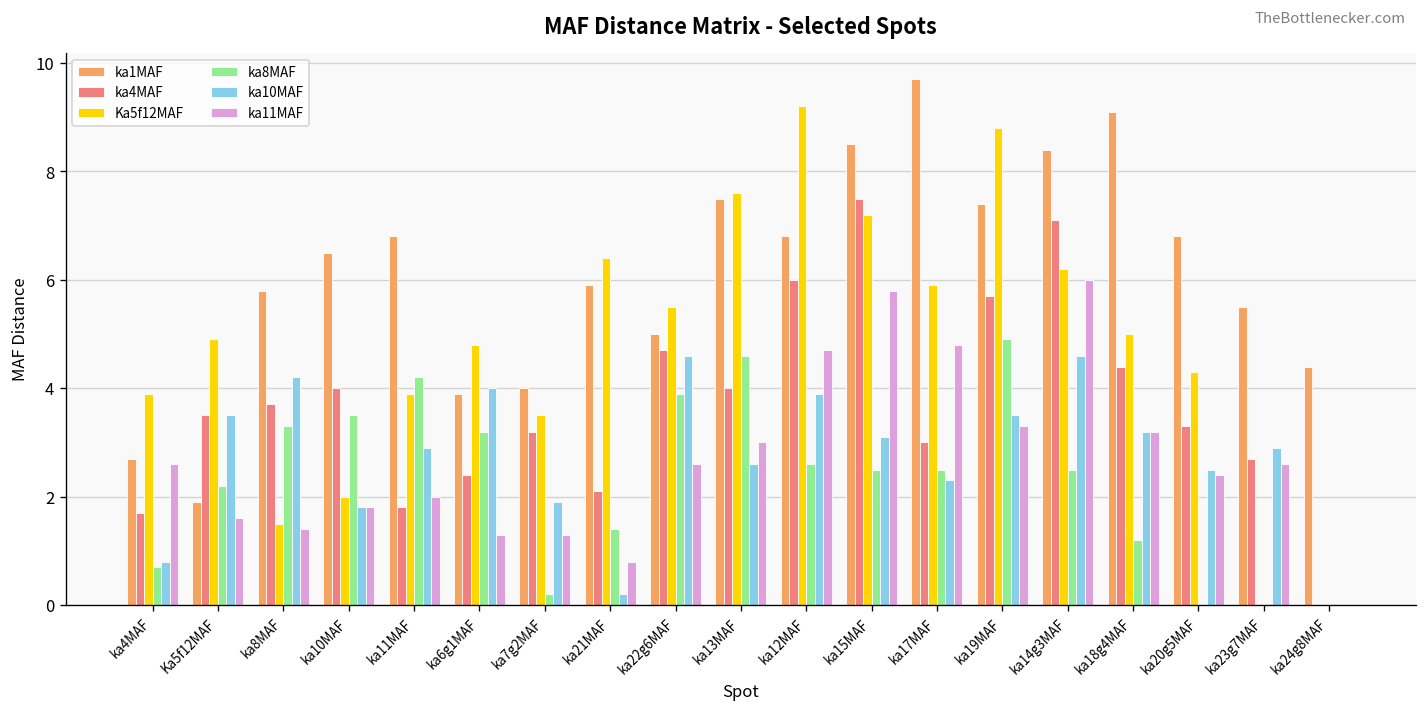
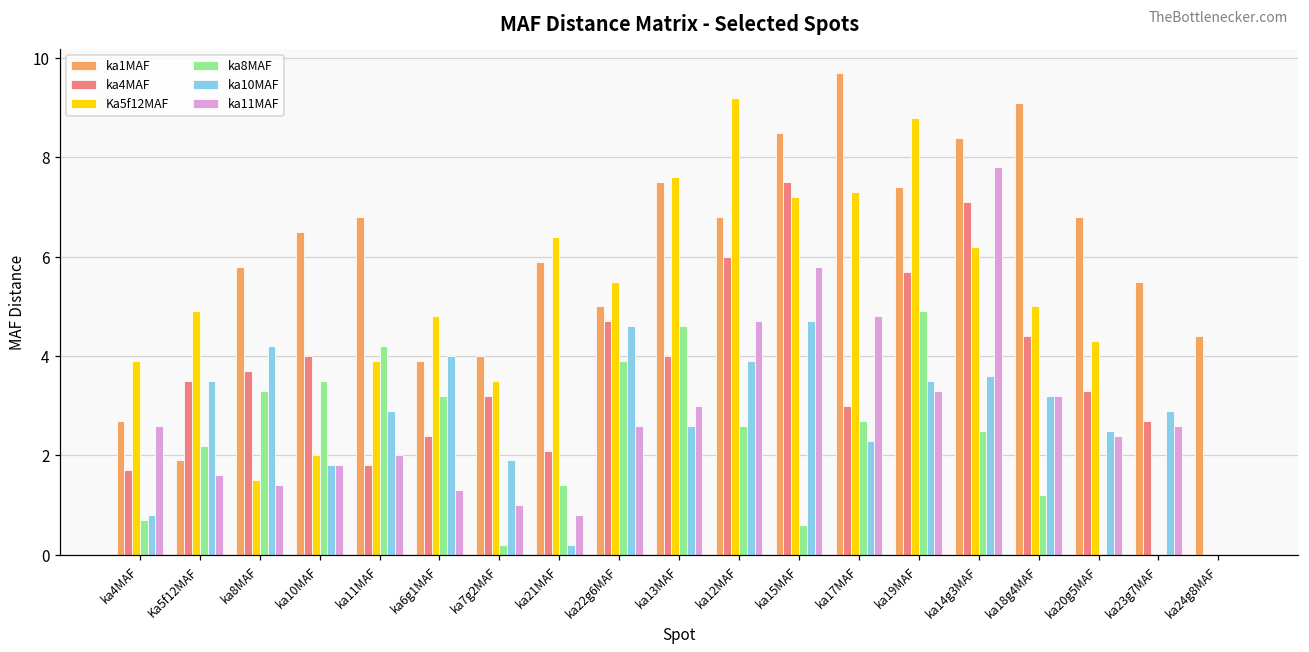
  {
    "Ka5f12MAF": {
      "ka4MAF": 3.9,
      "Ka5f12MAF": 4.9,
      "ka8MAF": 1.5,
      "ka10MAF": 2.0,
      "ka11MAF": 3.9,
      "ka6g1MAF": 4.8,
      "ka7g2MAF": 3.5,
      "ka21MAF": 6.4,
      "ka22g6MAF": 5.5,
      "ka13MAF": 7.6,
      "ka12MAF": 9.2,
      "ka15MAF": 7.2,
-     "ka17MAF": 5.9,
+     "ka17MAF": 7.3,
      "ka19MAF": 8.8,
      "ka14g3MAF": 6.2,
      "ka18g4MAF": 5.0,
      "ka20g5MAF": 4.3,
      "ka23g7MAF": 0.0,
      "ka24g8MAF": 0.0
    },
    "ka8MAF": {
      "ka4MAF": 0.7,
      "Ka5f12MAF": 2.2,
      "ka8MAF": 3.3,
      "ka10MAF": 3.5,
      "ka11MAF": 4.2,
      "ka6g1MAF": 3.2,
      "ka7g2MAF": 0.2,
      "ka21MAF": 1.4,
      "ka22g6MAF": 3.9,
      "ka13MAF": 4.6,
      "ka12MAF": 2.6,
-     "ka15MAF": 2.5,
-     "ka17MAF": 2.5,
+     "ka15MAF": 0.6,
+     "ka17MAF": 2.7,
      "ka19MAF": 4.9,
      "ka14g3MAF": 2.5,
      "ka18g4MAF": 1.2,
      "ka20g5MAF": 0.0,
      "ka23g7MAF": 0.0,
      "ka24g8MAF": 0.0
    },
    "ka10MAF": {
      "ka4MAF": 0.8,
      "Ka5f12MAF": 3.5,
      "ka8MAF": 4.2,
      "ka10MAF": 1.8,
      "ka11MAF": 2.9,
      "ka6g1MAF": 4.0,
      "ka7g2MAF": 1.9,
      "ka21MAF": 0.2,
      "ka22g6MAF": 4.6,
      "ka13MAF": 2.6,
      "ka12MAF": 3.9,
-     "ka15MAF": 3.1,
+     "ka15MAF": 4.7,
      "ka17MAF": 2.3,
      "ka19MAF": 3.5,
-     "ka14g3MAF": 4.6,
+     "ka14g3MAF": 3.6,
      "ka18g4MAF": 3.2,
      "ka20g5MAF": 2.5,
      "ka23g7MAF": 2.9,
      "ka24g8MAF": 0.0
    },
    "ka11MAF": {
      "ka4MAF": 2.6,
      "Ka5f12MAF": 1.6,
      "ka8MAF": 1.4,
      "ka10MAF": 1.8,
      "ka11MAF": 2.0,
      "ka6g1MAF": 1.3,
-     "ka7g2MAF": 1.3,
+     "ka7g2MAF": 1.0,
      "ka21MAF": 0.8,
      "ka22g6MAF": 2.6,
      "ka13MAF": 3.0,
      "ka12MAF": 4.7,
      "ka15MAF": 5.8,
      "ka17MAF": 4.8,
      "ka19MAF": 3.3,
-     "ka14g3MAF": 6.0,
+     "ka14g3MAF": 7.8,
      "ka18g4MAF": 3.2,
      "ka20g5MAF": 2.4,
      "ka23g7MAF": 2.6,
      "ka24g8MAF": 0.0
    }
  }
